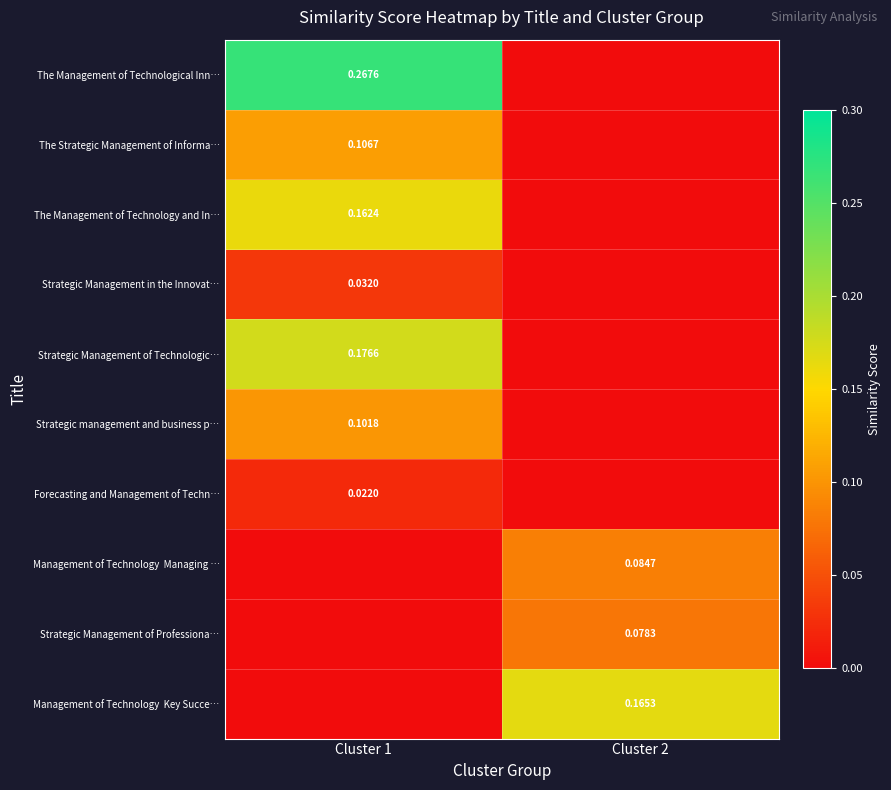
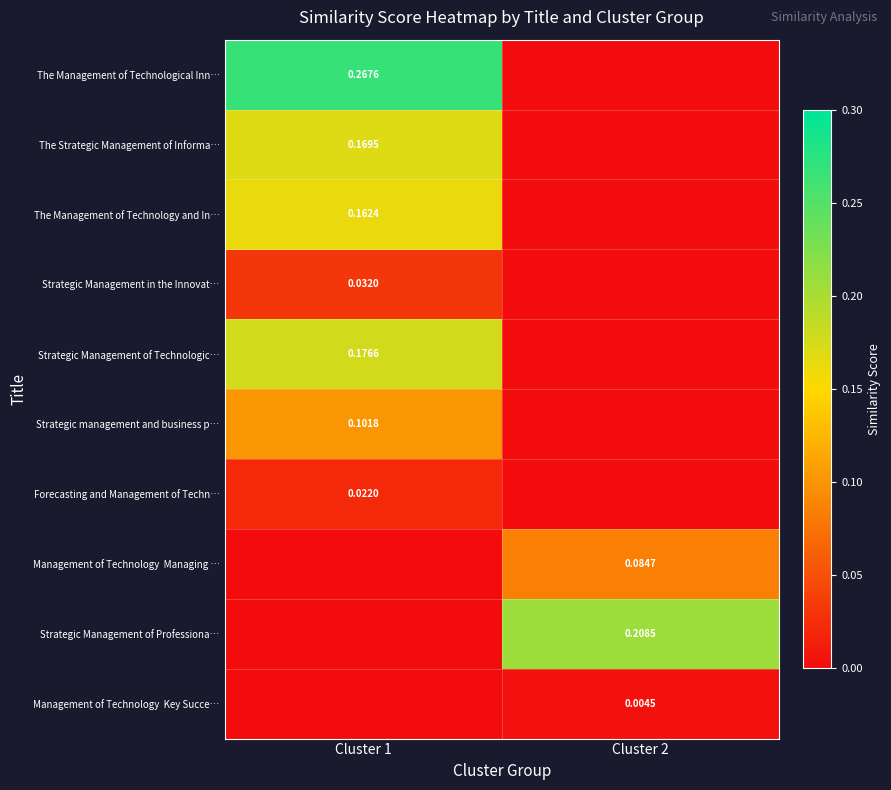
  {
    "The Management of Technological Inn…": {
      "Cluster 1": 0.2676
    },
    "The Strategic Management of Informa…": {
-     "Cluster 1": 0.1067
+     "Cluster 1": 0.1695
    },
    "The Management of Technology and In…": {
      "Cluster 1": 0.1624
    },
    "Strategic Management in the Innovat…": {
      "Cluster 1": 0.0320
    },
    "Strategic Management of Technologic…": {
      "Cluster 1": 0.1766
    },
    "Strategic management and business p…": {
      "Cluster 1": 0.1018
    },
    "Forecasting and Management of Techn…": {
      "Cluster 1": 0.0220
    },
    "Management of Technology Managing …": {
      "Cluster 2": 0.0847
    },
    "Strategic Management of Professiona…": {
-     "Cluster 2": 0.0783
+     "Cluster 2": 0.2085
    },
    "Management of Technology Key Succe…": {
-     "Cluster 2": 0.1653
+     "Cluster 2": 0.0045
    }
  }
